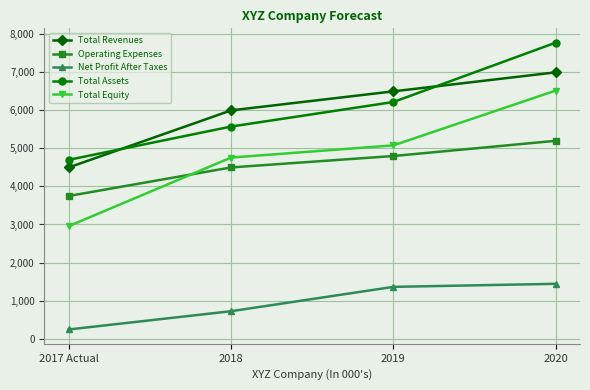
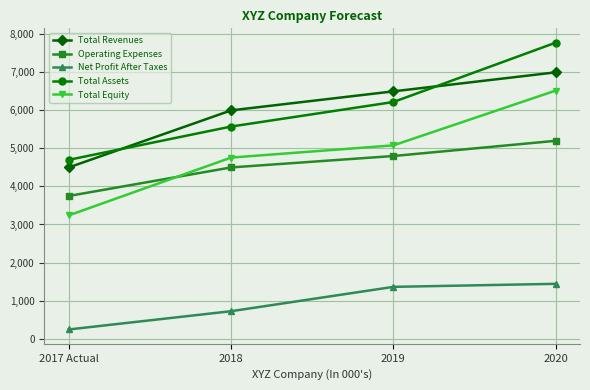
  {
    "Total Equity": {
-     "2017 Actual": "3,000",
+     "2017 Actual": "3,200",
      "2018": "4,800",
      "2019": "5,100",
      "2020": "6,500"
    }
  }
